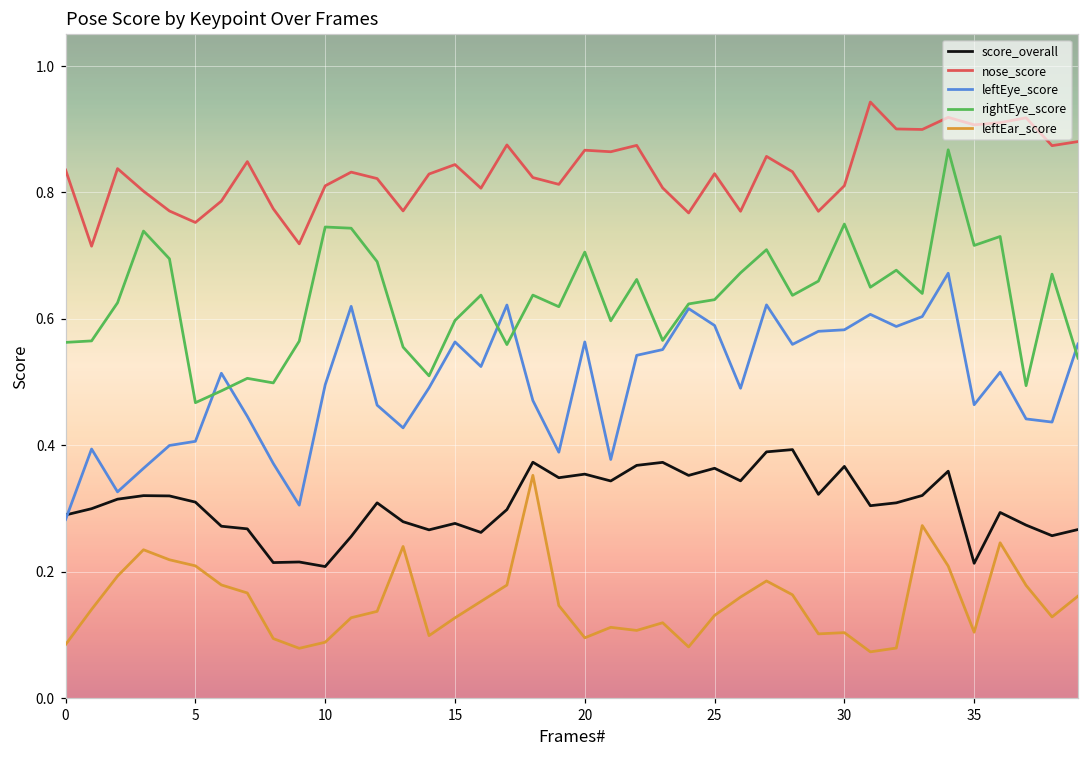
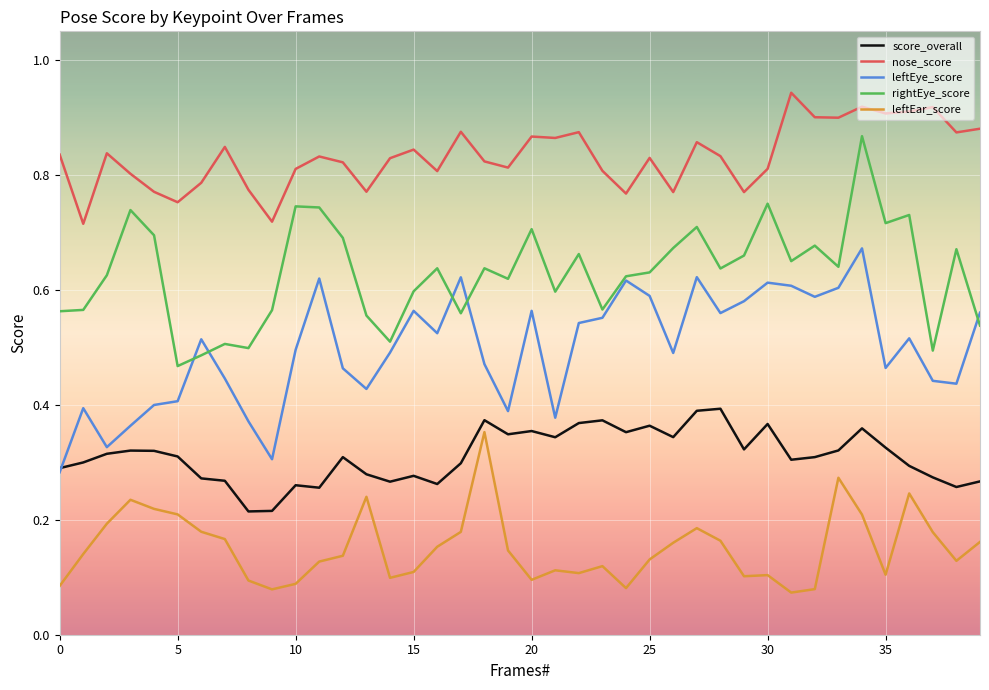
  {
    "score_overall": {
      "0": 0.29,
      "5": 0.31,
-     "10": 0.21,
+     "10": 0.26,
      "15": 0.28,
      "20": 0.35,
      "25": 0.36,
      "30": 0.37,
-     "35": 0.21
+     "35": 0.33
    },
    "nose_score": {
      "0": 0.84,
      "5": 0.75,
      "10": 0.81,
      "15": 0.84,
      "20": 0.87,
      "25": 0.83,
      "30": 0.81
    },
    "leftEye_score": {
      "0": 0.28,
      "5": 0.41,
      "10": 0.50,
      "15": 0.56,
      "20": 0.56,
      "25": 0.59,
-     "30": 0.58,
+     "30": 0.61,
      "35": 0.46
    },
    "rightEye_score": {
      "0": 0.56,
      "5": 0.47,
      "10": 0.75,
      "15": 0.60,
      "20": 0.71,
      "25": 0.63,
      "30": 0.75,
      "35": 0.72
    },
    "leftEar_score": {
      "0": 0.08,
      "5": 0.21,
      "10": 0.09,
-     "15": 0.13,
+     "15": 0.11,
      "20": 0.10,
      "25": 0.13,
      "30": 0.10,
      "35": 0.10
    }
  }
